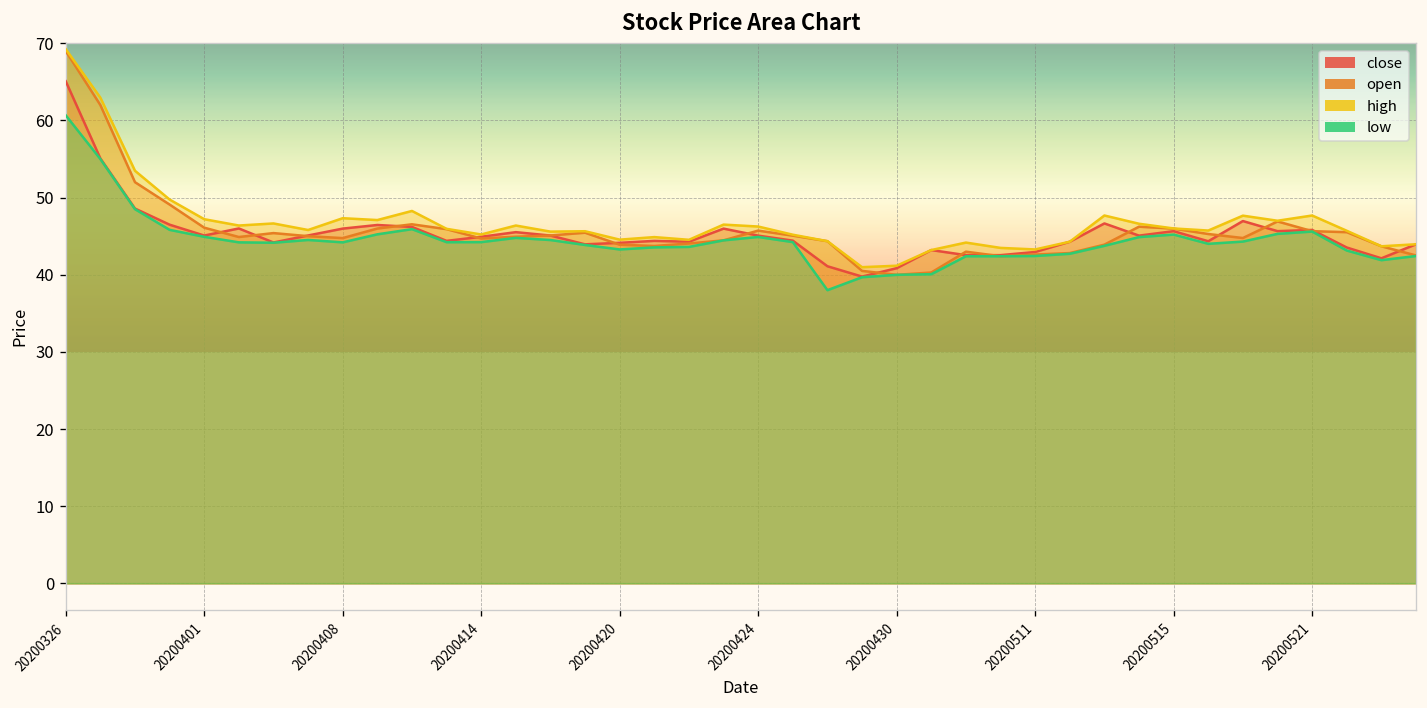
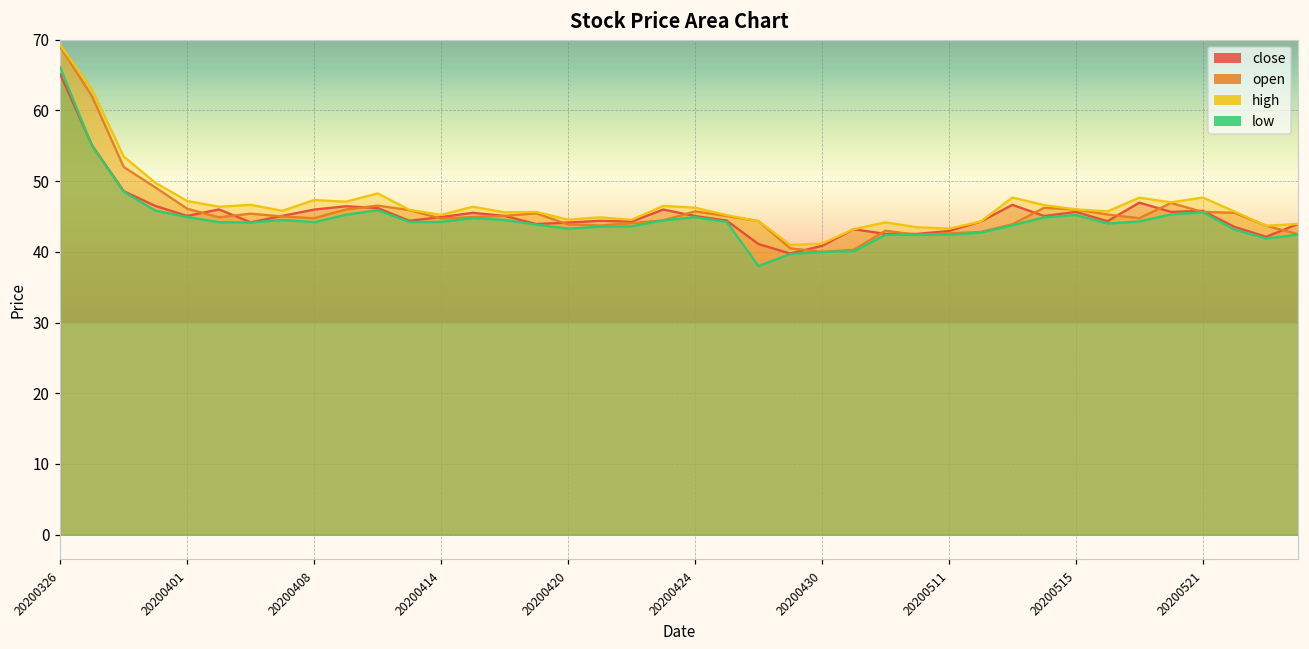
  {
    "low": {
-     "20200326": 61,
+     "20200326": 66,
      "20200408": 44,
      "20200414": 44,
      "20200420": 43,
      "20200515": 45
    }
  }
